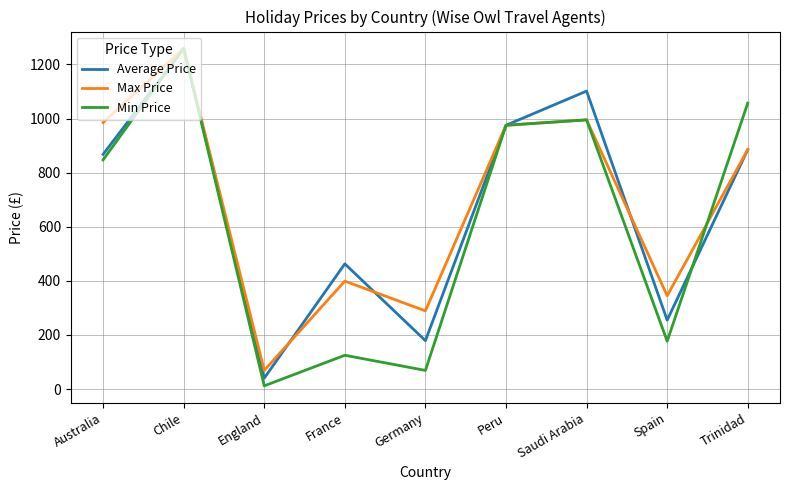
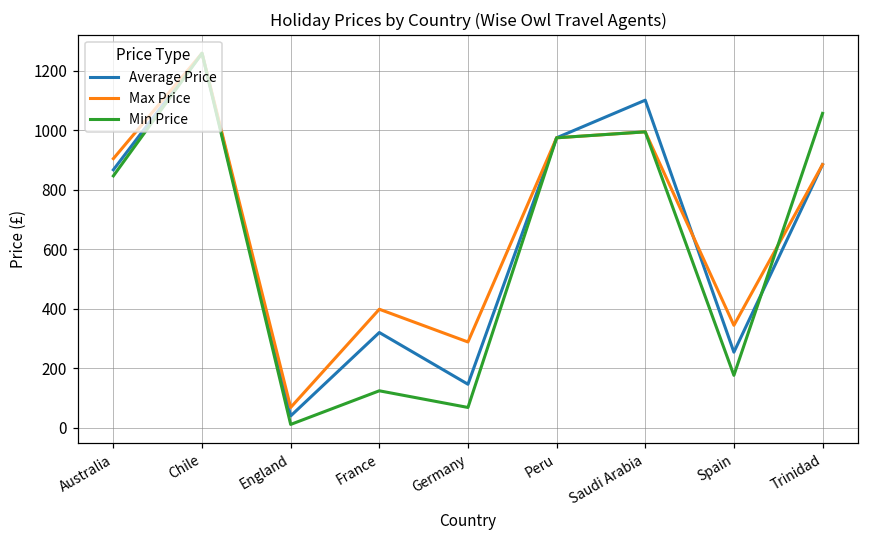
  {
    "Average Price": {
      "Australia": 870,
      "England": 40,
-     "France": 460,
-     "Germany": 180,
+     "France": 320,
+     "Germany": 150,
      "Saudi Arabia": 1100,
      "Spain": 250
    },
    "Max Price": {
-     "Australia": 990,
+     "Australia": 910,
      "England": 70,
      "France": 400,
      "Germany": 290,
      "Spain": 350
    },
    "Min Price": {
      "Australia": 850,
      "England": 10,
      "France": 130,
      "Germany": 70,
      "Spain": 180,
      "Trinidad": 1060
    }
  }
